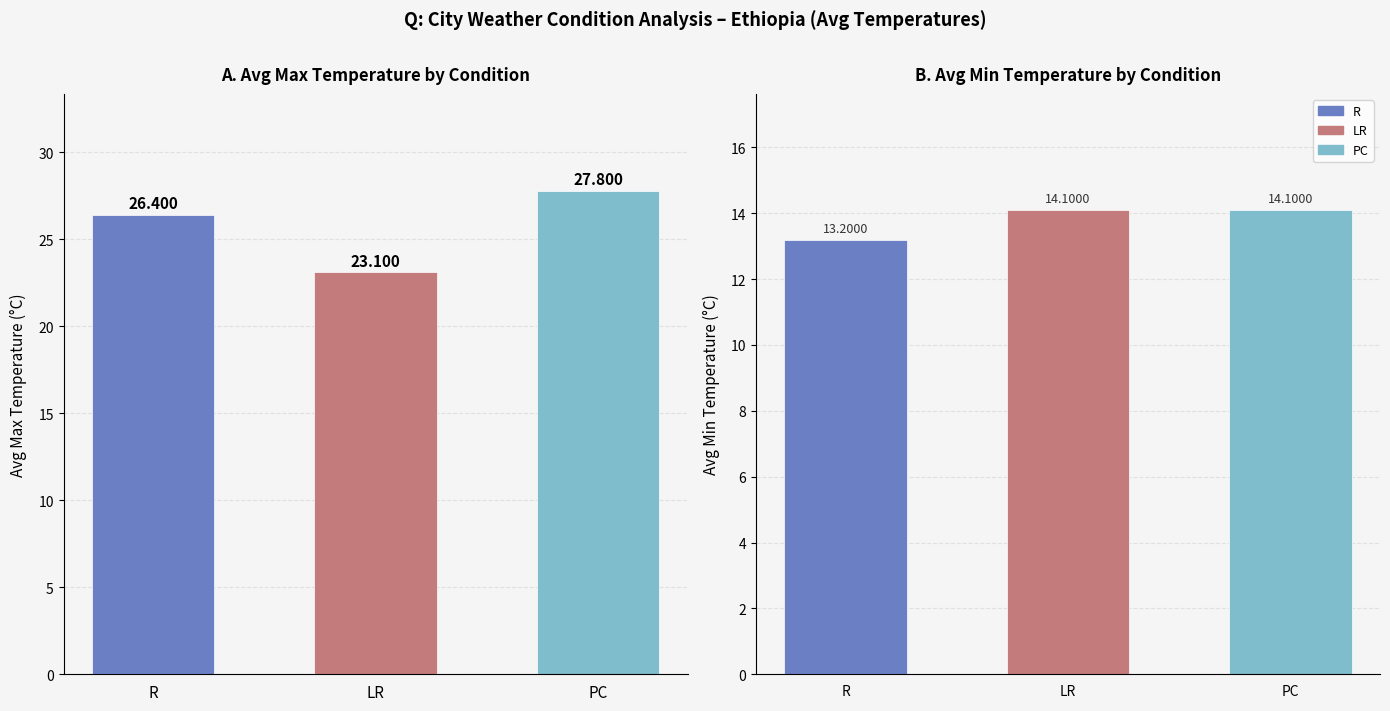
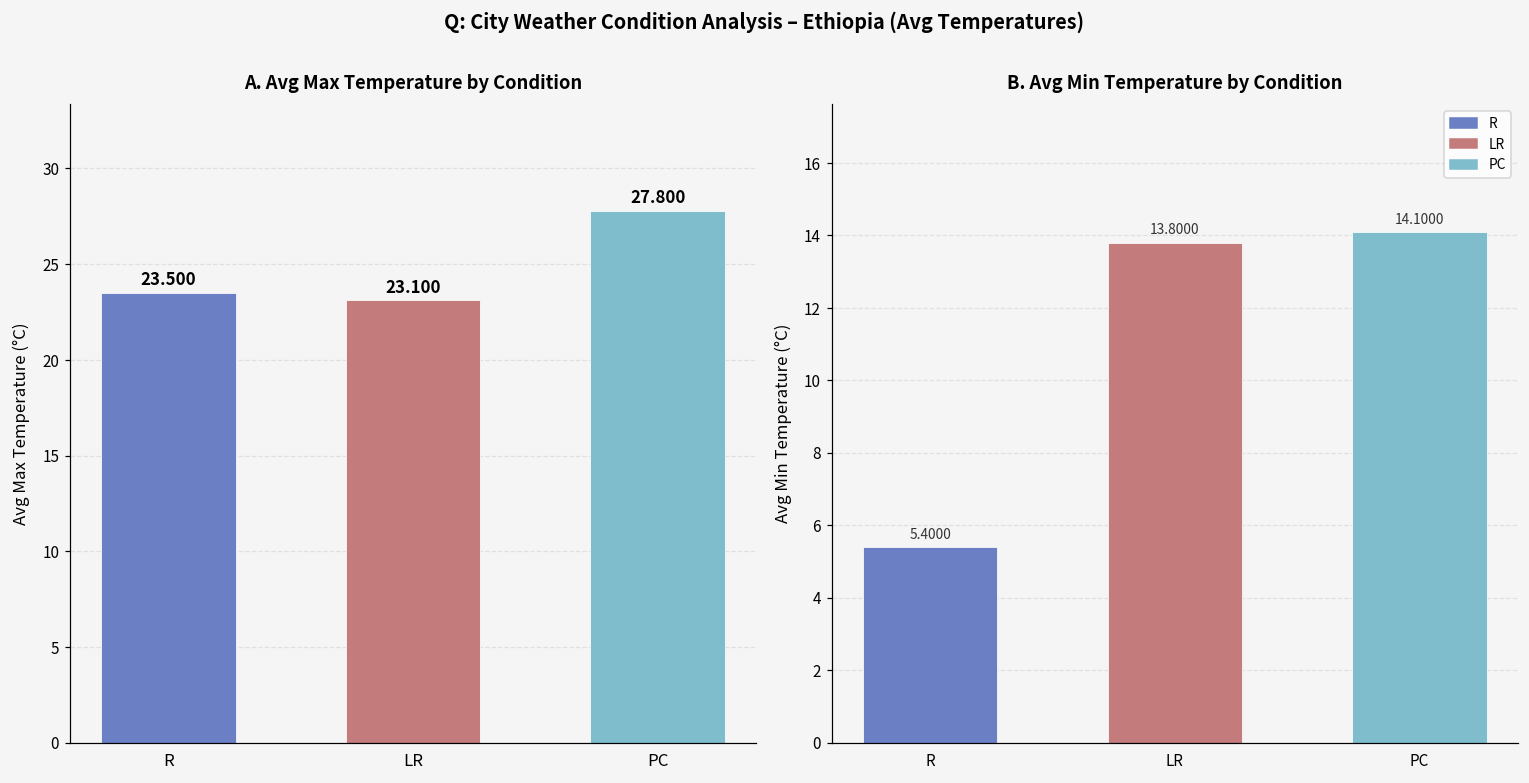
  {
    "A. Avg Max Temperature by Condition": {
-     "R": 26.400,
+     "R": 23.500,
      "LR": 23.100,
      "PC": 27.800
    },
    "B. Avg Min Temperature by Condition": {
-     "R": 13.2000,
-     "LR": 14.1000,
+     "R": 5.4000,
+     "LR": 13.8000,
      "PC": 14.1000
    }
  }
